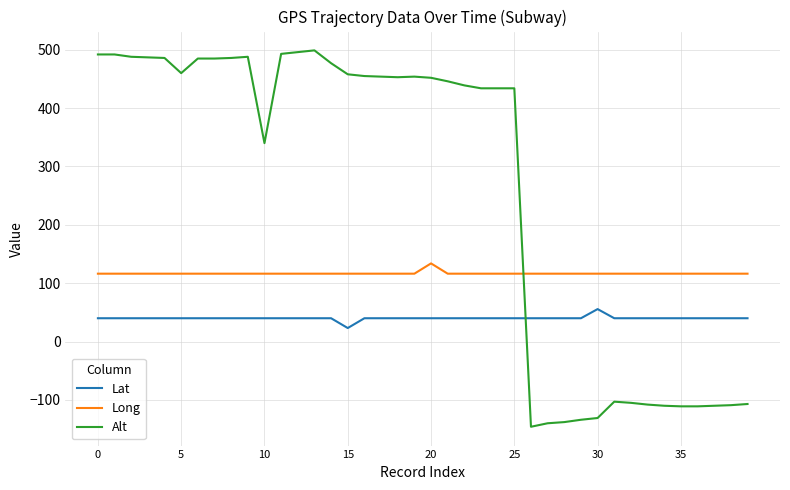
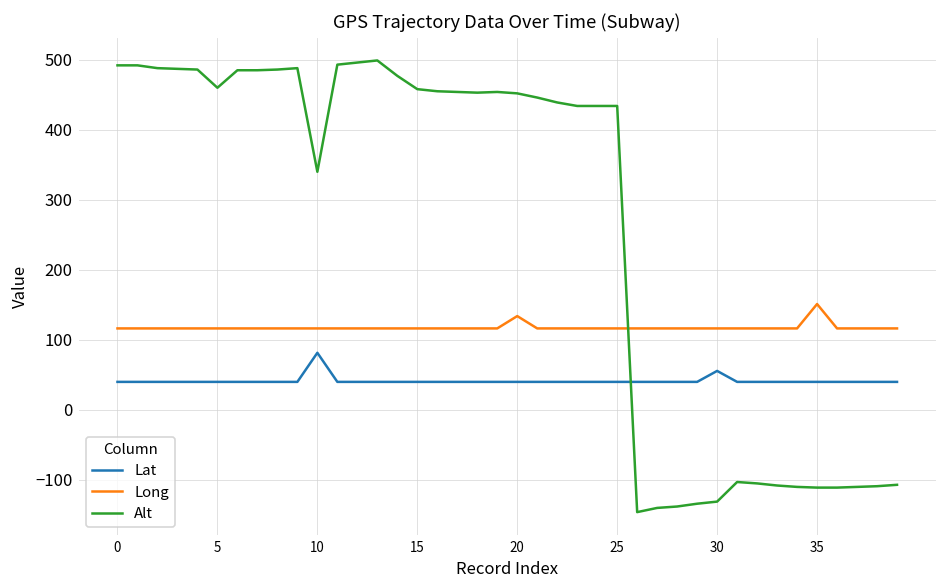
  {
    "Lat": {
      "0": 40,
      "5": 40,
-     "10": 40,
-     "15": 20,
+     "10": 80,
+     "15": 40,
      "20": 40,
      "25": 40,
      "30": 60,
      "35": 40
    },
    "Long": {
      "0": 120,
      "5": 120,
      "10": 120,
      "15": 120,
      "20": 130,
      "25": 120,
      "30": 120,
-     "35": 120
+     "35": 150
    },
    "Alt": {
      "0": 490,
      "5": 460,
      "10": 340,
      "15": 460,
      "20": 450,
      "25": 430,
      "30": -130,
      "35": -110
    }
  }
